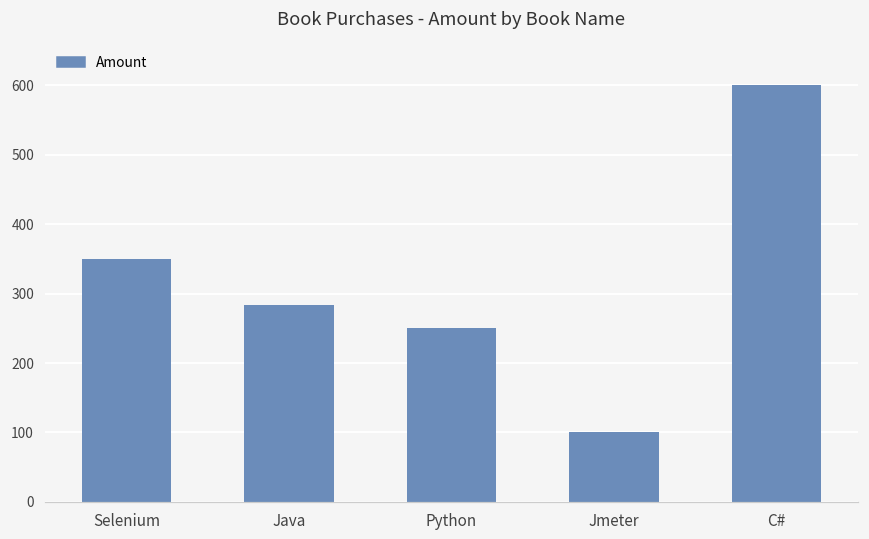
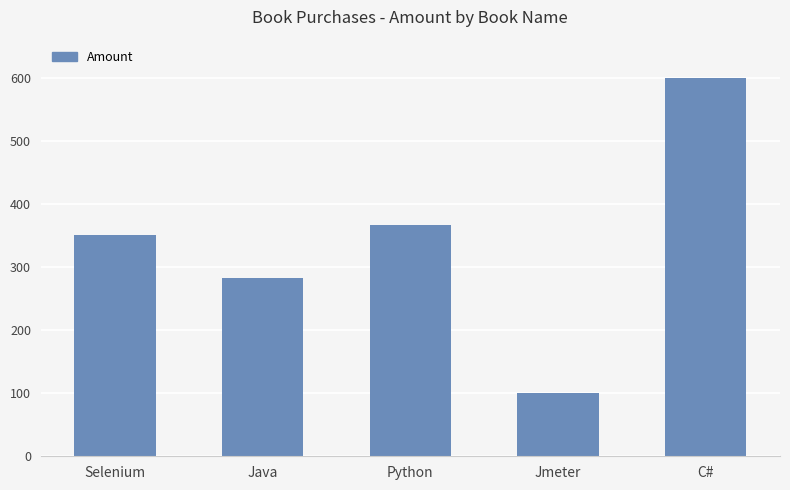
  {
    "Selenium": 350,
    "Java": 280,
-   "Python": 250,
+   "Python": 370,
    "Jmeter": 100,
    "C#": 600
  }
